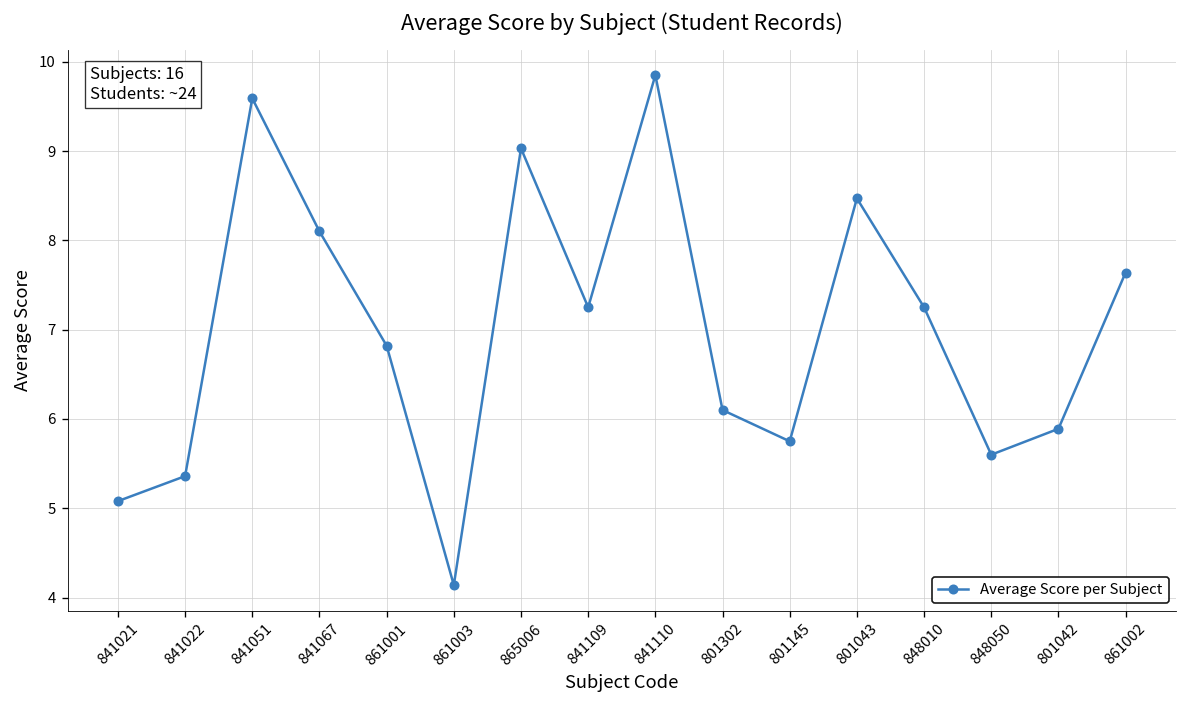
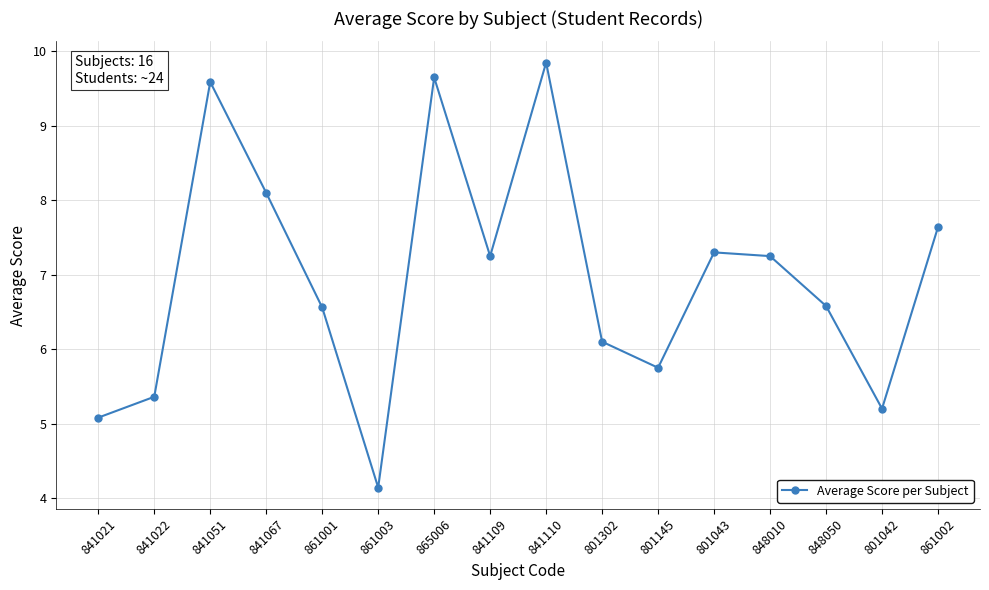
  {
    "841021": 5.1,
    "841022": 5.4,
    "841051": 9.6,
    "841067": 8.1,
-   "861001": 6.8,
+   "861001": 6.6,
    "861003": 4.1,
-   "865006": 9.0,
+   "865006": 9.7,
    "841109": 7.3,
    "841110": 9.9,
    "801302": 6.1,
    "801145": 5.8,
-   "801043": 8.5,
+   "801043": 7.3,
    "848010": 7.3,
-   "848050": 5.6,
-   "801042": 5.9,
+   "848050": 6.6,
+   "801042": 5.2,
    "861002": 7.6
  }
